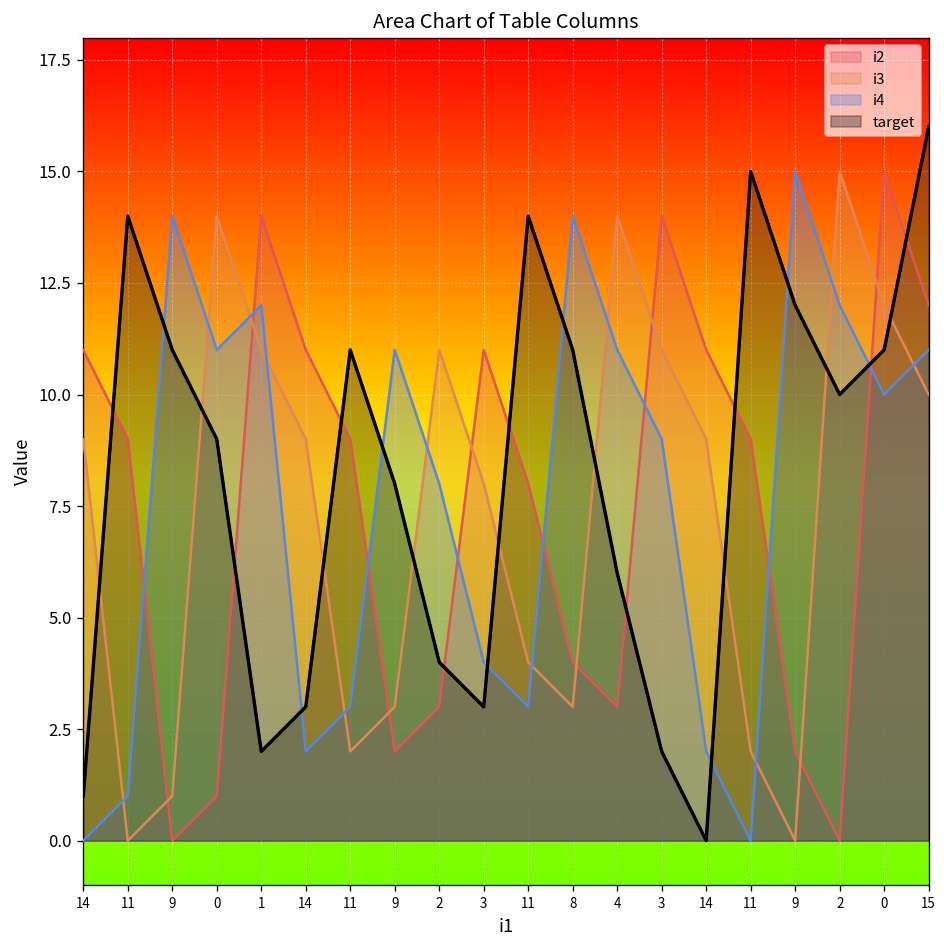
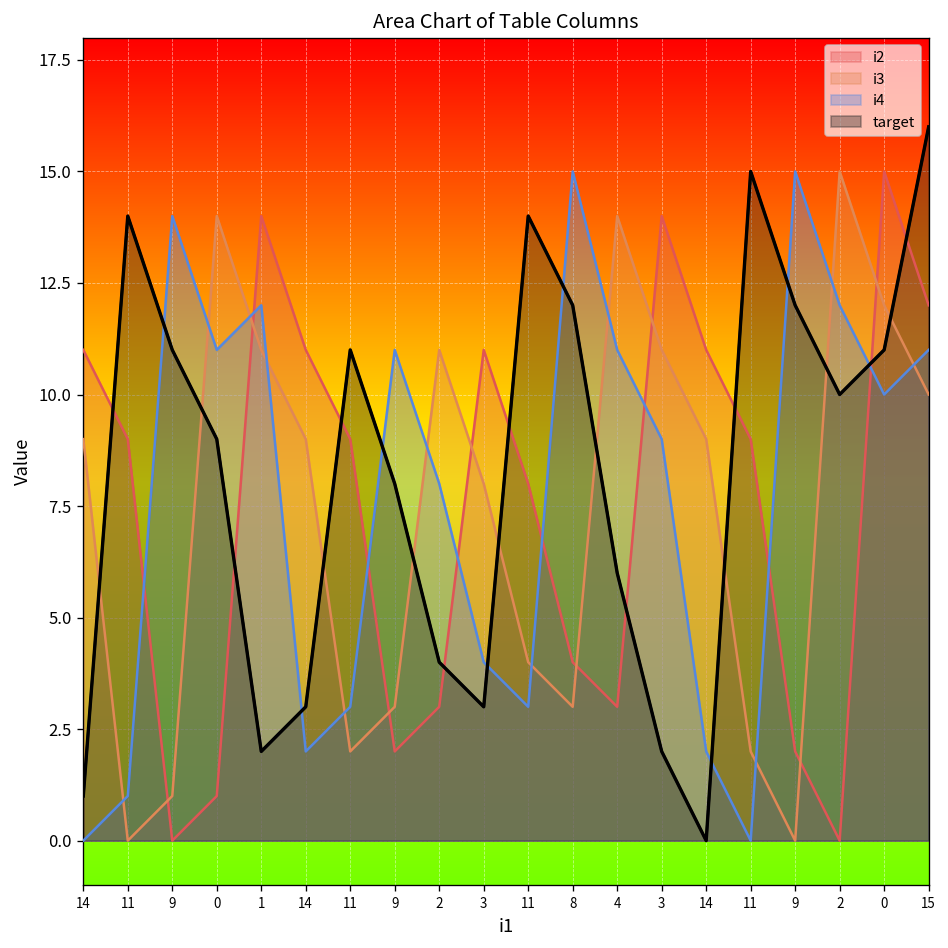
  {
    "i4": {
      "1": 12,
-     "8": 14,
+     "8": 15,
      "4": 11,
      "15": 11
    },
    "target": {
      "1": 2,
-     "8": 11,
+     "8": 12,
      "4": 6,
      "15": 16
    }
  }
